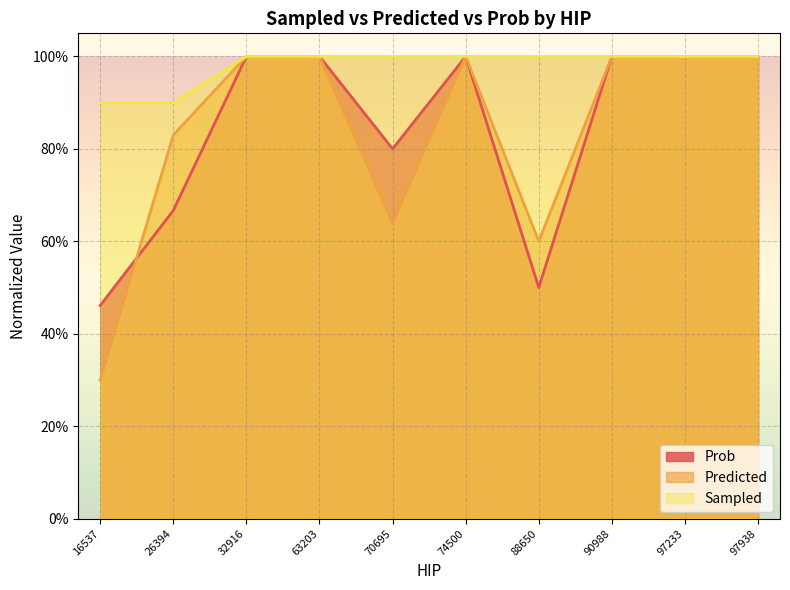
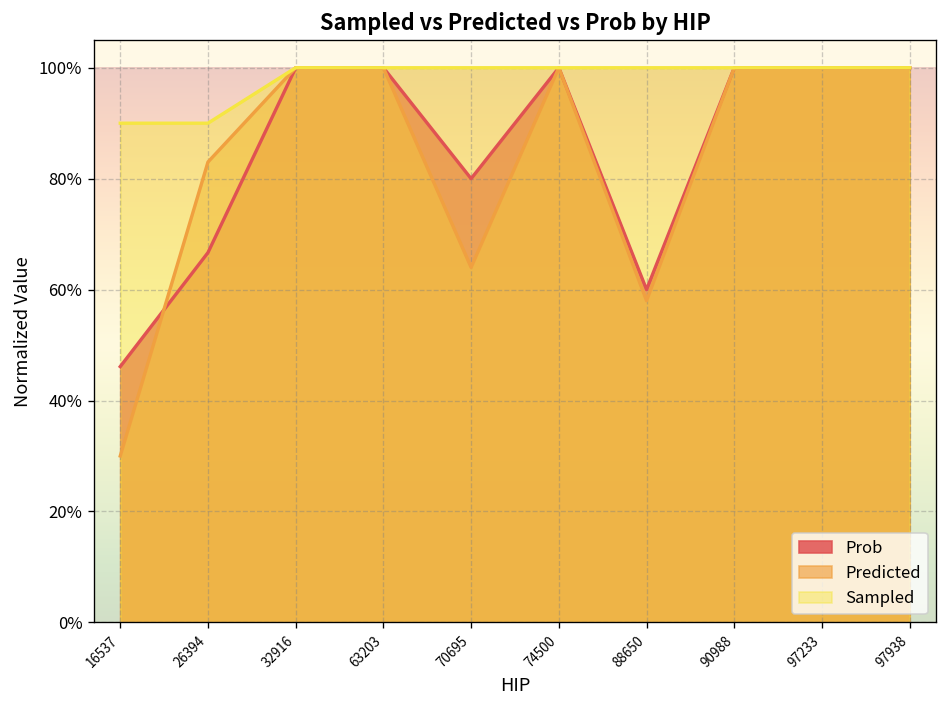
  {
    "Prob": {
      "16537": "46%",
      "26394": "67%",
      "70695": "80%",
-     "88650": "50%"
+     "88650": "60%"
    },
    "Predicted": {
      "16537": "30%",
      "26394": "83%",
      "70695": "64%",
-     "88650": "60%"
+     "88650": "58%"
    },
    "Sampled": {
      "16537": "90%",
      "26394": "90%",
      "70695": "100%",
      "88650": "100%"
    }
  }
